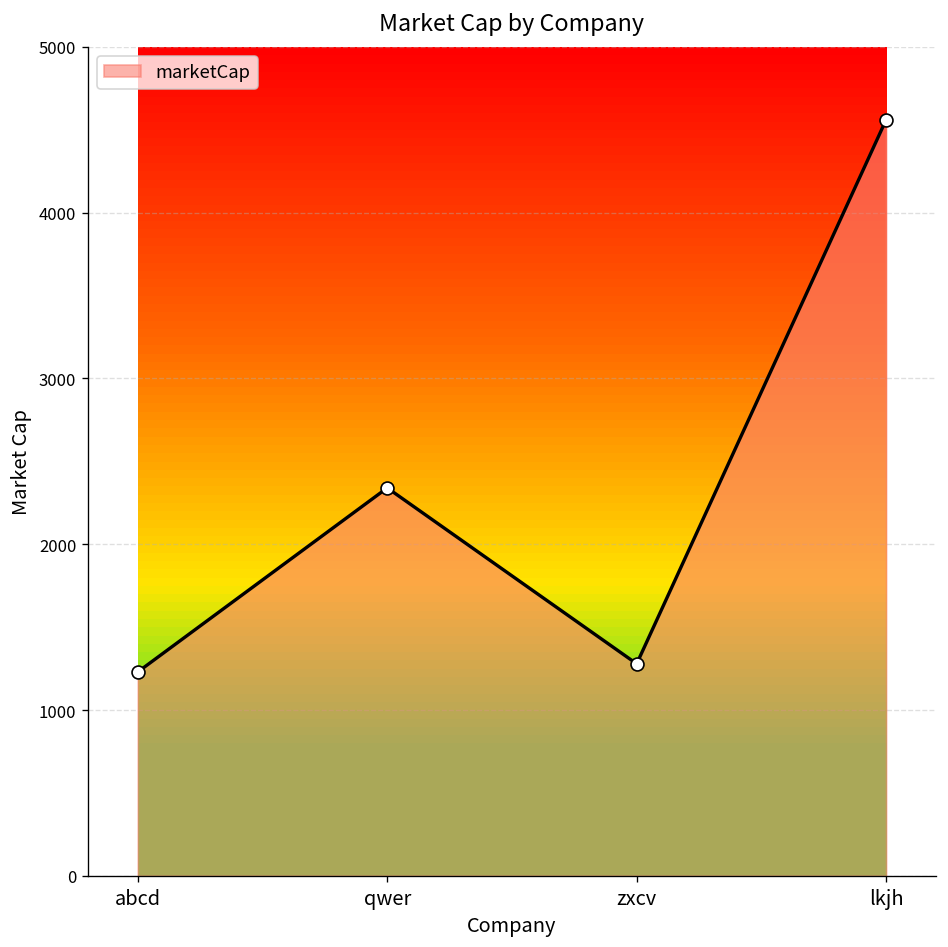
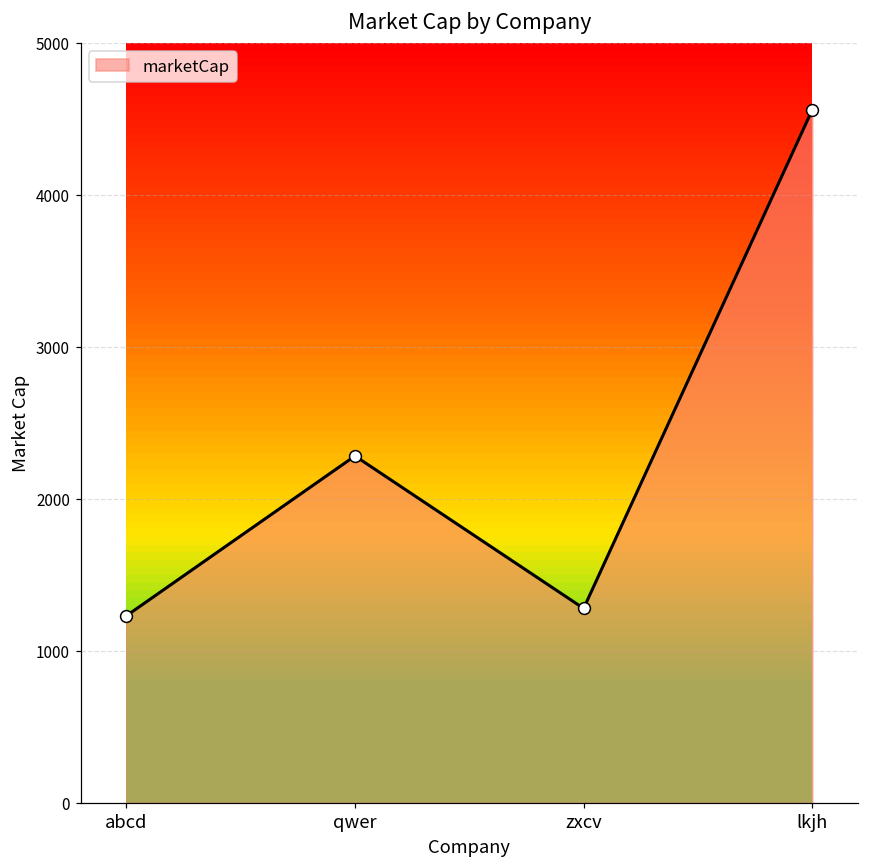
  {
    "abcd": 1230,
-   "qwer": 2340,
+   "qwer": 2280,
    "zxcv": 1280,
    "lkjh": 4560
  }
